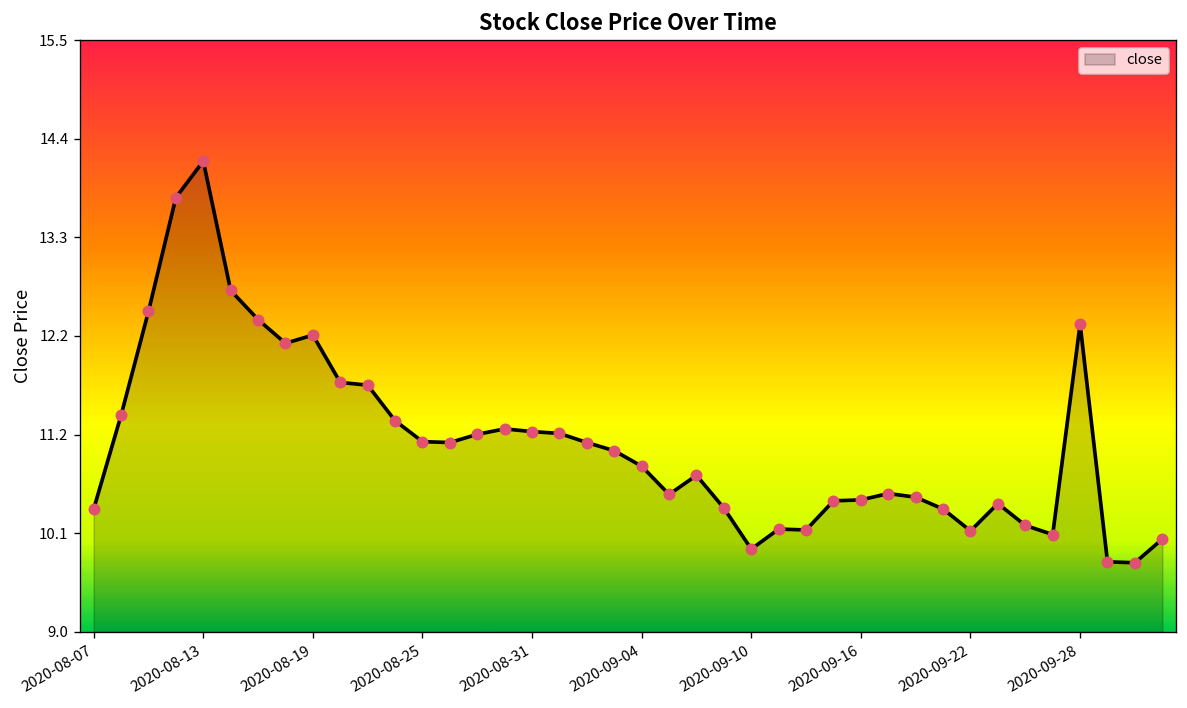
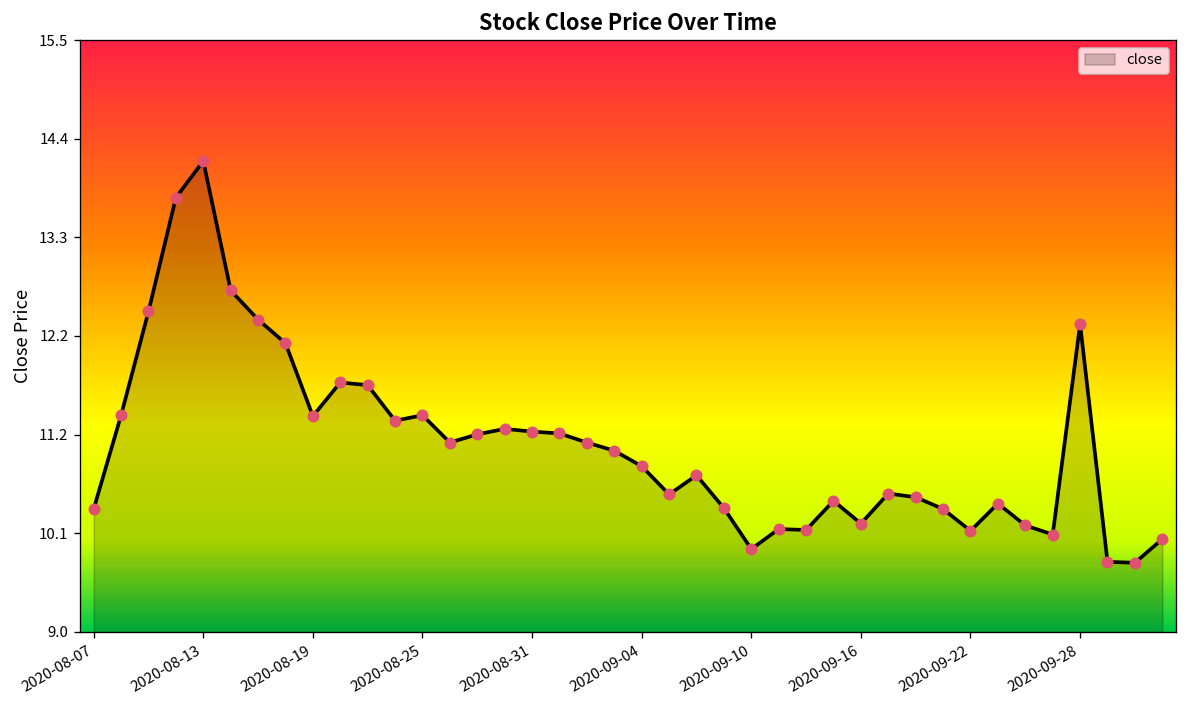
  {
    "2020-08-07": 10.4,
    "2020-08-13": 14.2,
-   "2020-08-19": 12.3,
-   "2020-08-25": 11.1,
+   "2020-08-19": 11.4,
+   "2020-08-25": 11.4,
    "2020-08-31": 11.2,
    "2020-09-04": 10.8,
    "2020-09-10": 9.9,
-   "2020-09-16": 10.5,
+   "2020-09-16": 10.2,
    "2020-09-22": 10.1,
    "2020-09-28": 12.4
  }
